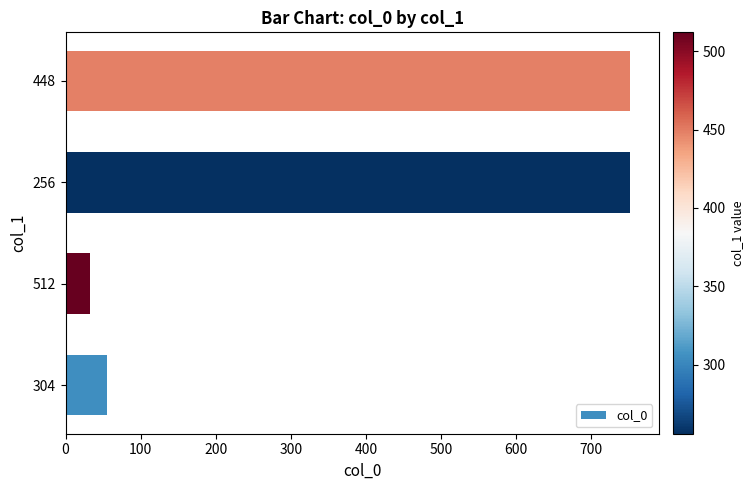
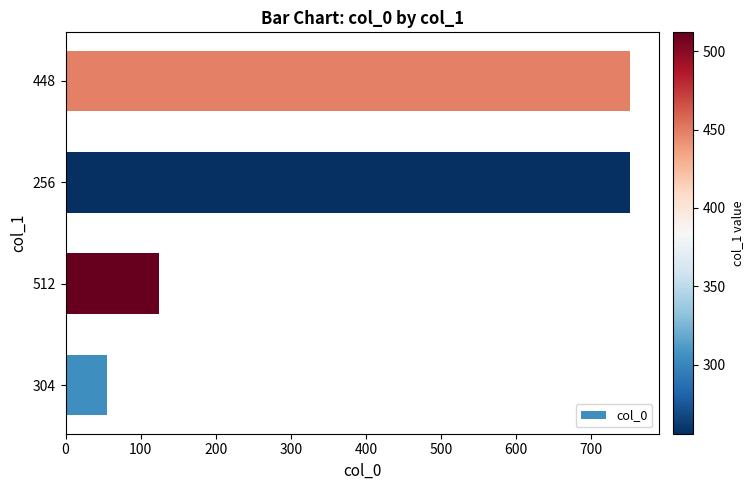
  {
    "448": 750,
    "256": 750,
-   "512": 30,
+   "512": 130,
    "304": 60
  }
